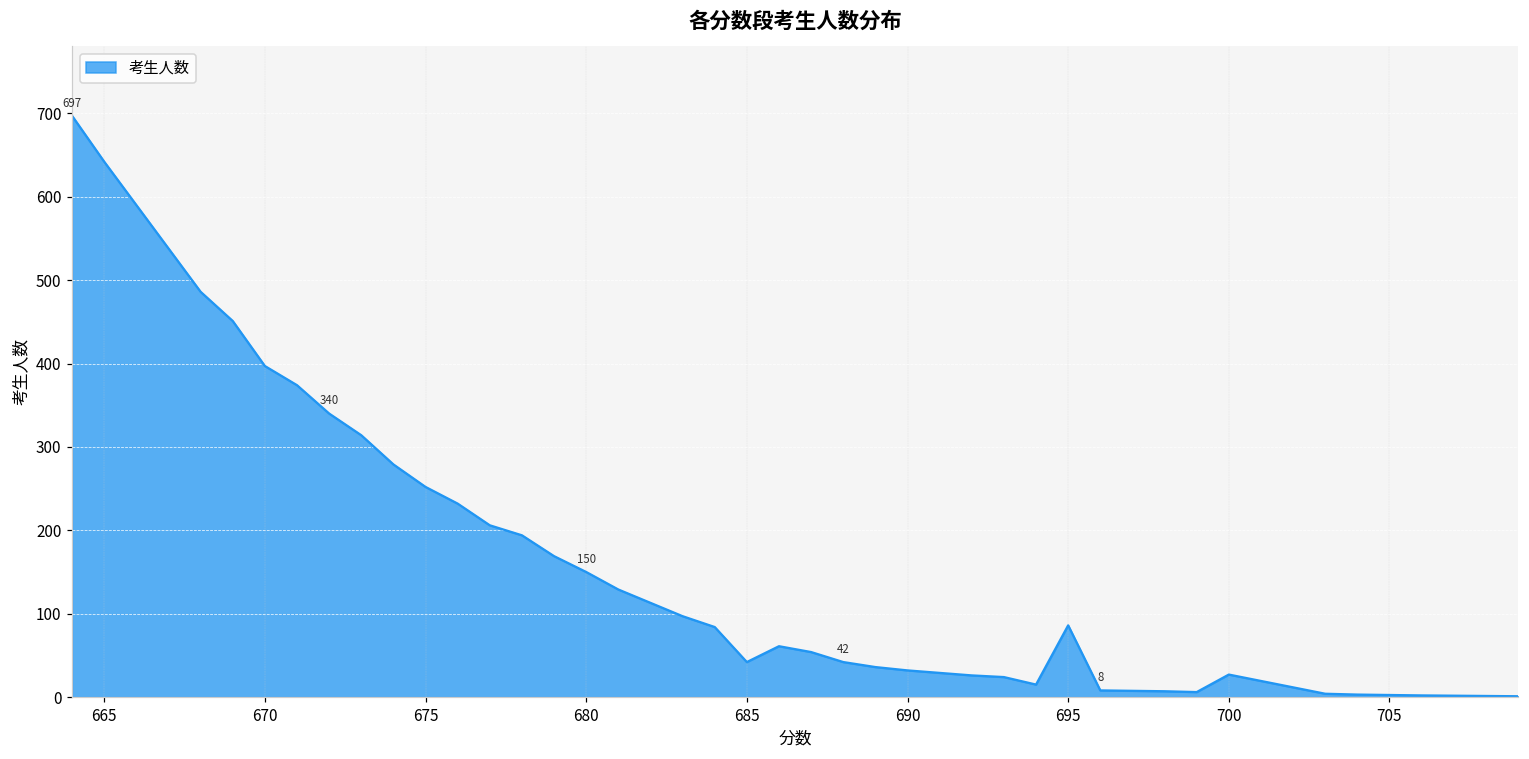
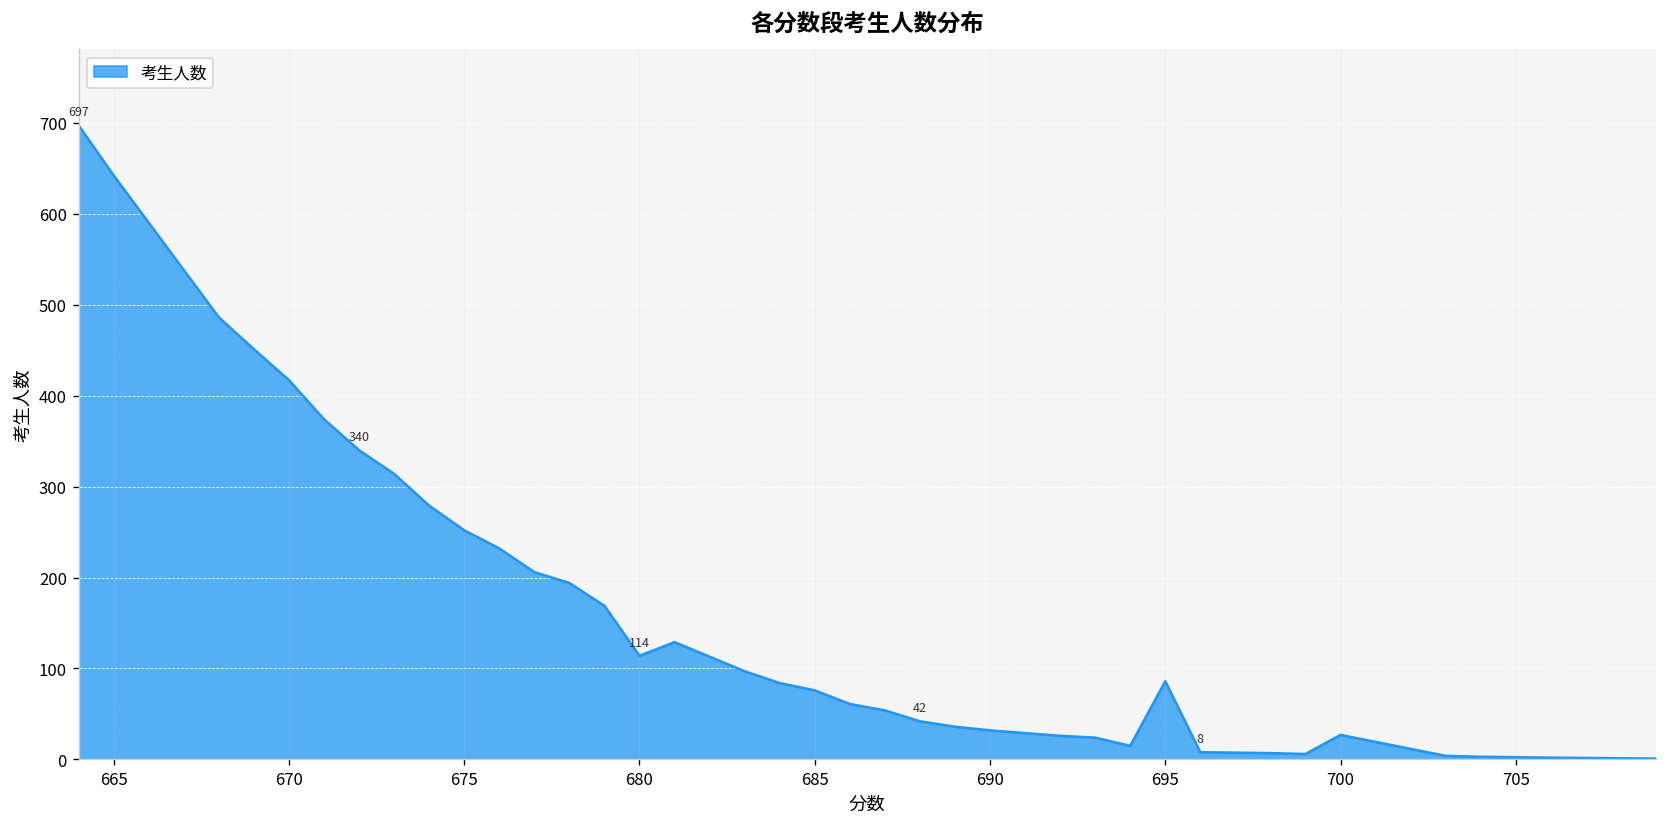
  {
-   "670": 400,
-   "680": 150,
-   "685": 40
+   "670": 420,
+   "680": 114,
+   "685": 80
  }
